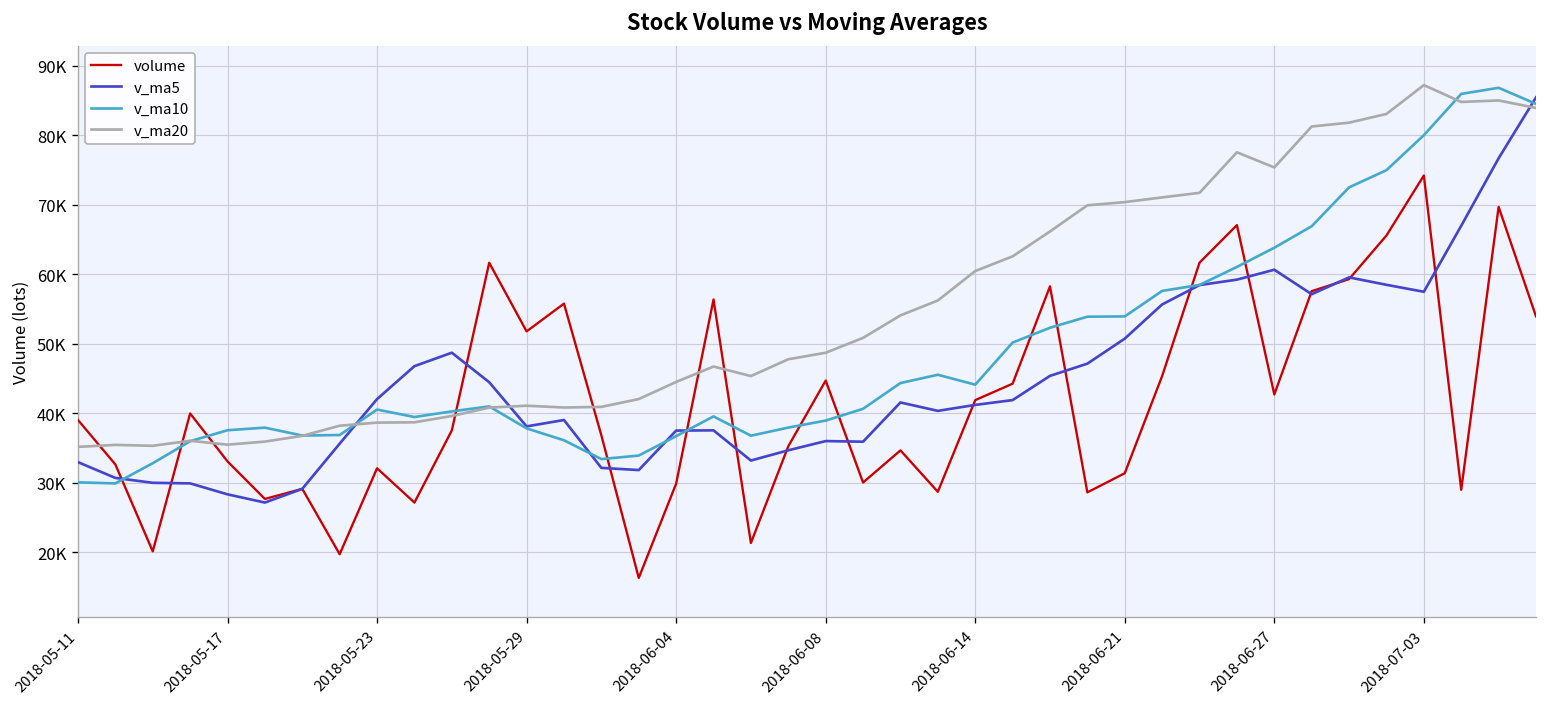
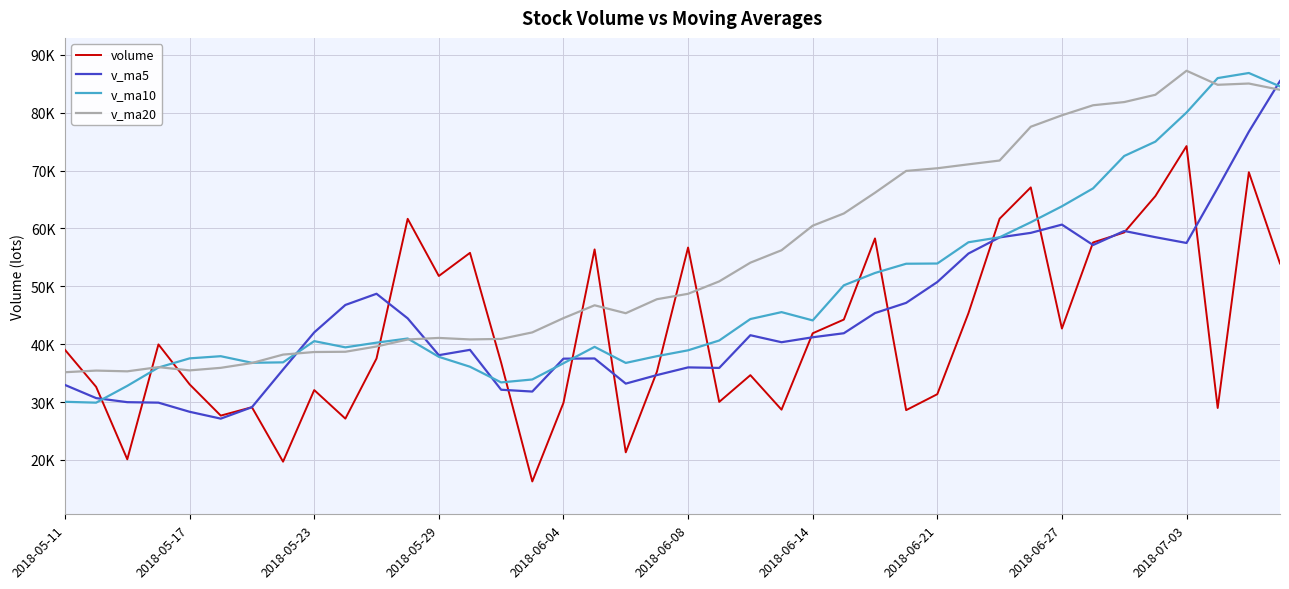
  {
    "volume": {
      "2018-05-11": 39000,
      "2018-05-17": 33000,
      "2018-05-23": 32000,
      "2018-05-29": 52000,
      "2018-06-04": 30000,
-     "2018-06-08": 45000,
+     "2018-06-08": 57000,
      "2018-06-14": 42000,
      "2018-06-21": 31000,
      "2018-06-27": 43000,
      "2018-07-03": 74000
    },
    "v_ma5": {
      "2018-05-11": 33000,
      "2018-05-17": 28000,
      "2018-05-23": 42000,
      "2018-06-04": 37000,
      "2018-06-08": 36000,
      "2018-06-14": 41000,
      "2018-06-21": 51000,
      "2018-06-27": 61000,
      "2018-07-03": 57000
    },
    "v_ma10": {
      "2018-05-11": 30000,
      "2018-05-17": 38000,
      "2018-05-23": 41000,
      "2018-06-04": 37000,
      "2018-06-08": 39000,
      "2018-06-14": 44000,
      "2018-06-21": 54000,
      "2018-06-27": 64000,
      "2018-07-03": 80000
    },
    "v_ma20": {
      "2018-05-11": 35000,
      "2018-05-17": 35000,
      "2018-05-23": 39000,
      "2018-05-29": 41000,
      "2018-06-04": 44000,
      "2018-06-08": 49000,
      "2018-06-14": 60000,
      "2018-06-21": 70000,
-     "2018-06-27": 75000,
+     "2018-06-27": 80000,
      "2018-07-03": 87000
    }
  }
